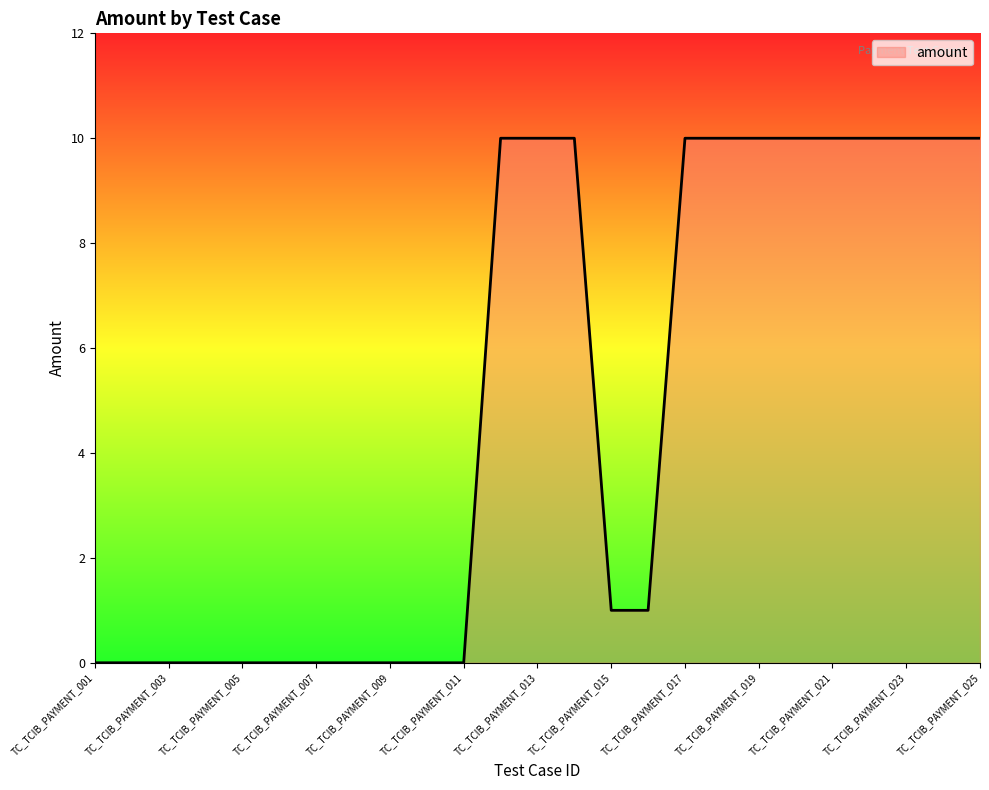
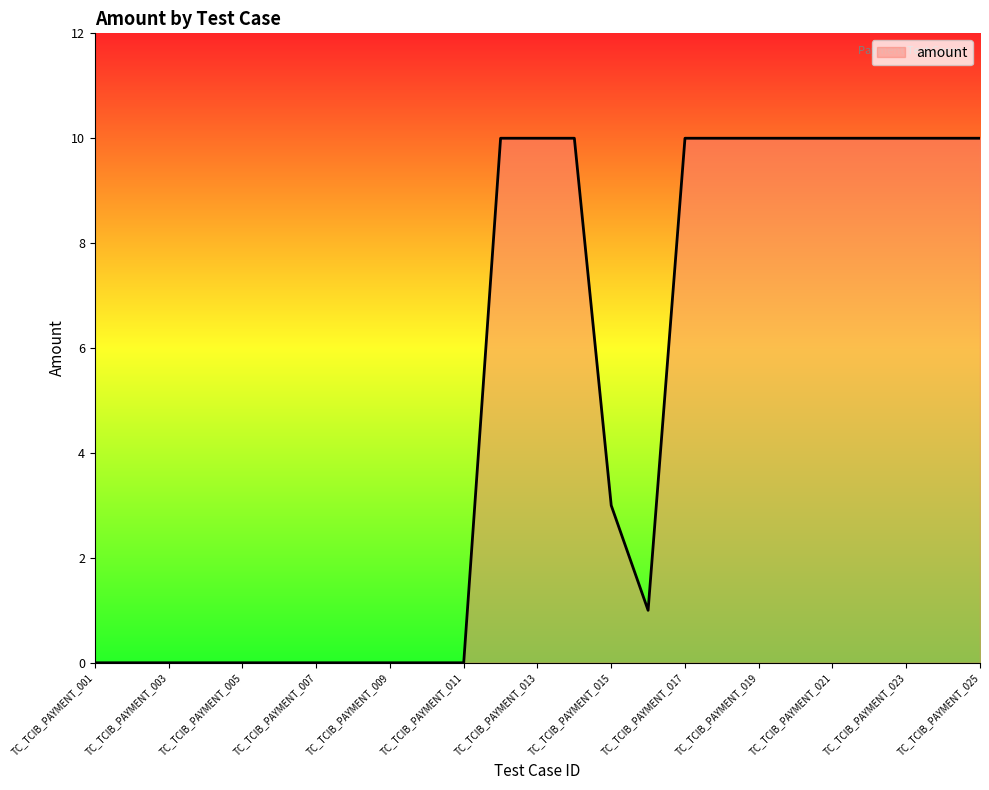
  {
    "TC_TCIB_PAYMENT_001": 0,
    "TC_TCIB_PAYMENT_003": 0,
    "TC_TCIB_PAYMENT_005": 0,
    "TC_TCIB_PAYMENT_007": 0,
    "TC_TCIB_PAYMENT_009": 0,
    "TC_TCIB_PAYMENT_011": 0,
    "TC_TCIB_PAYMENT_013": 10,
-   "TC_TCIB_PAYMENT_015": 1,
+   "TC_TCIB_PAYMENT_015": 3,
    "TC_TCIB_PAYMENT_017": 10,
    "TC_TCIB_PAYMENT_019": 10,
    "TC_TCIB_PAYMENT_021": 10,
    "TC_TCIB_PAYMENT_023": 10,
    "TC_TCIB_PAYMENT_025": 10
  }
